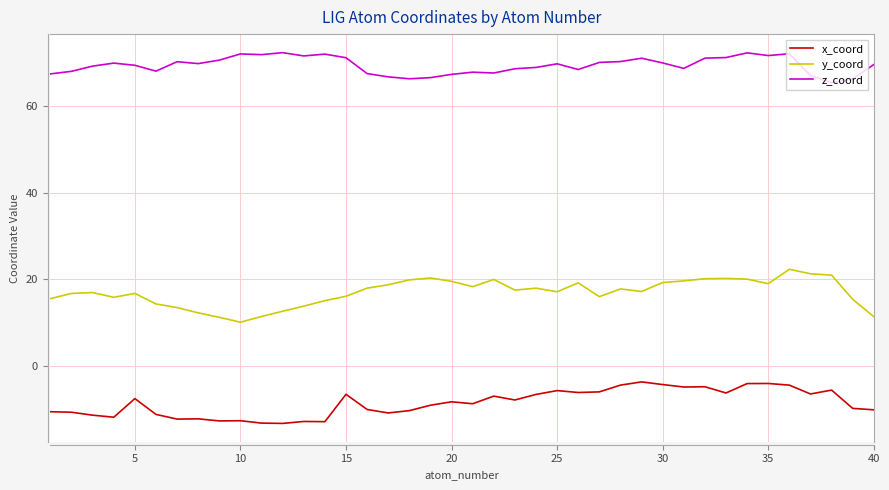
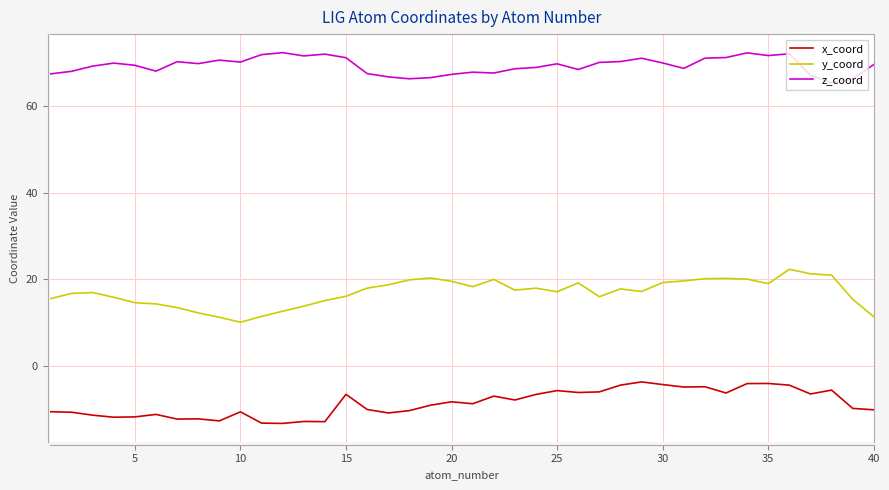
  {
    "x_coord": {
-     "5": -7,
-     "10": -13,
+     "5": -12,
+     "10": -11,
      "15": -6,
      "20": -8,
      "25": -6,
      "30": -4,
      "35": -4,
      "40": -10
    },
    "y_coord": {
-     "5": 17,
+     "5": 15,
      "10": 10,
      "15": 16,
      "20": 20,
      "25": 17,
      "30": 19,
      "35": 19,
      "40": 11
    },
    "z_coord": {
      "5": 69,
-     "10": 72,
+     "10": 70,
      "15": 71,
      "20": 67,
      "25": 70,
      "30": 70,
      "35": 72,
      "40": 70
    }
  }
